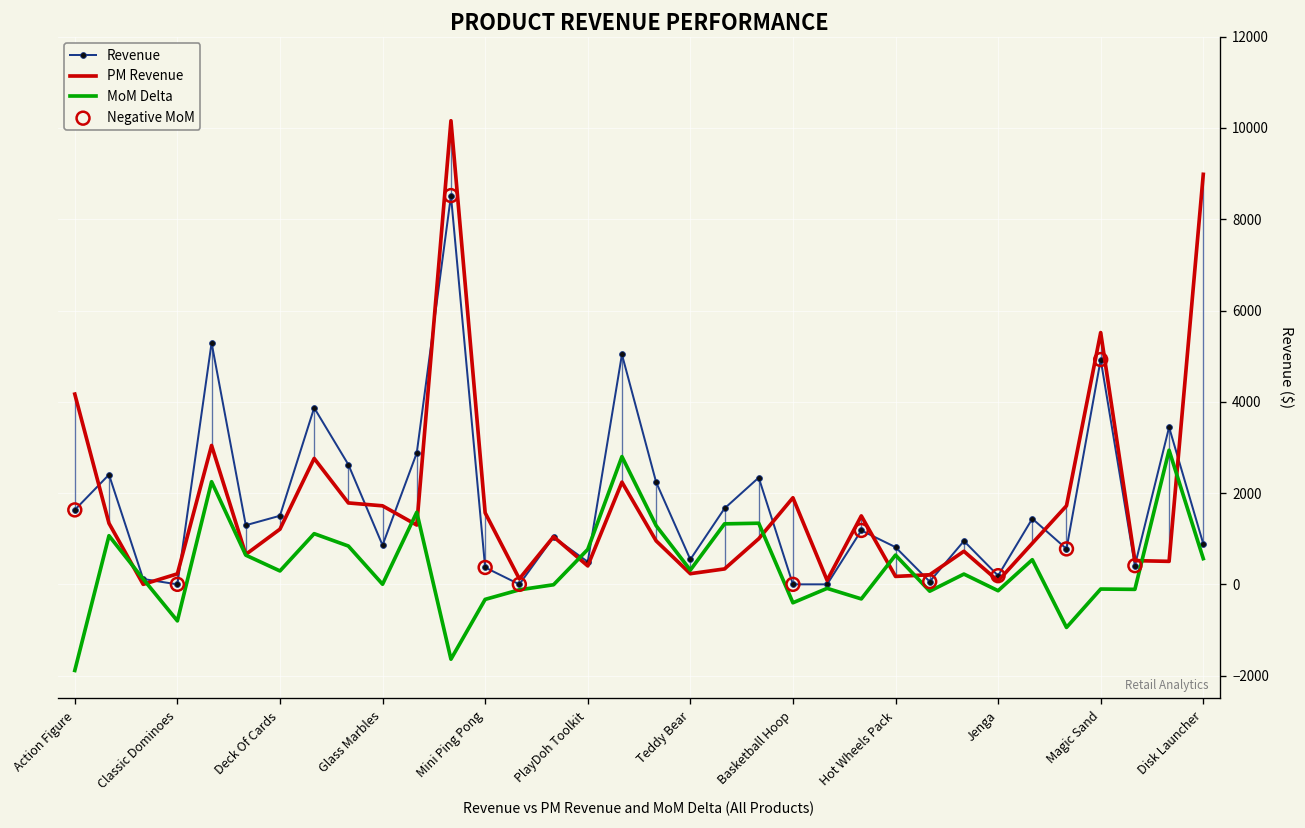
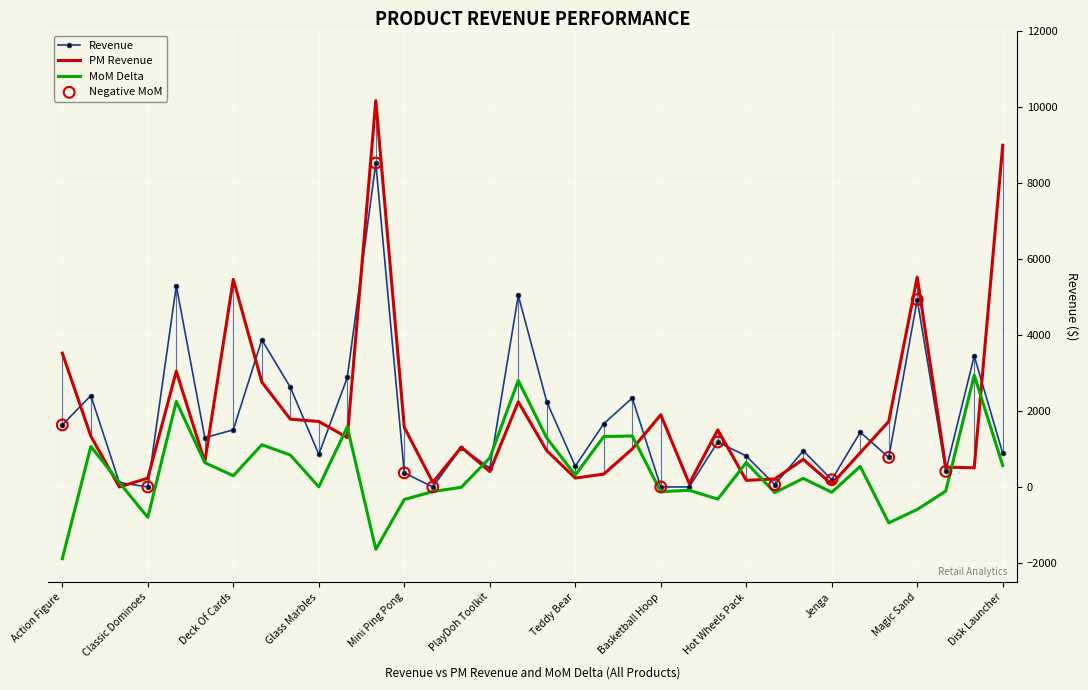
  {
    "PM Revenue": {
-     "Action Figure": 4200,
-     "Deck Of Cards": 1200
+     "Action Figure": 3500,
+     "Deck Of Cards": 5500
    },
    "MoM Delta": {
      "Action Figure": -1900,
      "Classic Dominoes": -800,
      "Deck Of Cards": 300,
      "Glass Marbles": 0,
      "Mini Ping Pong": -300,
      "PlayDoh Toolkit": 800,
      "Teddy Bear": 300,
-     "Basketball Hoop": -400,
+     "Basketball Hoop": -100,
      "Hot Wheels Pack": 600,
      "Jenga": -100,
-     "Magic Sand": -100,
+     "Magic Sand": -600,
      "Disk Launcher": 600
    }
  }
